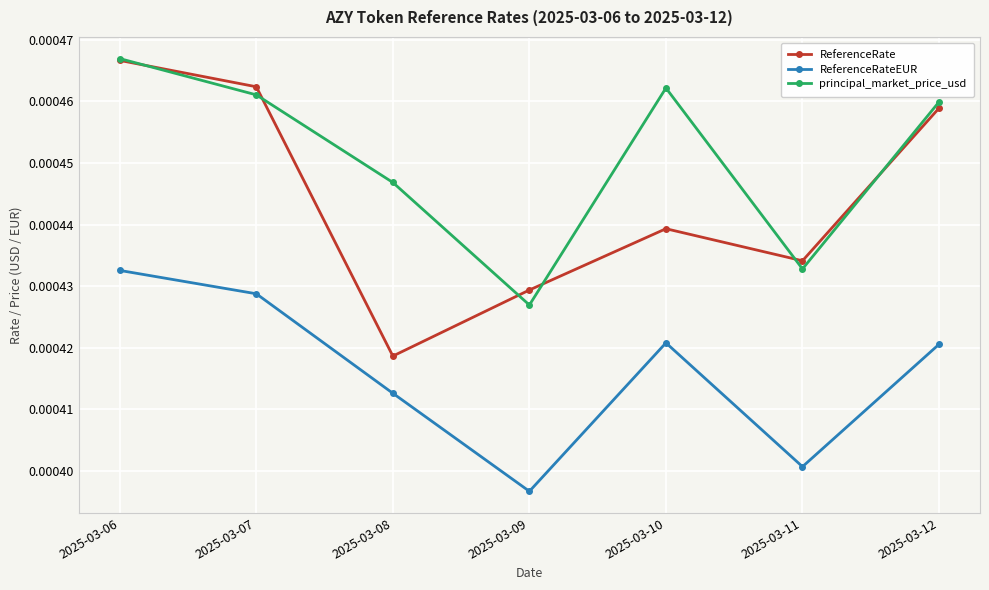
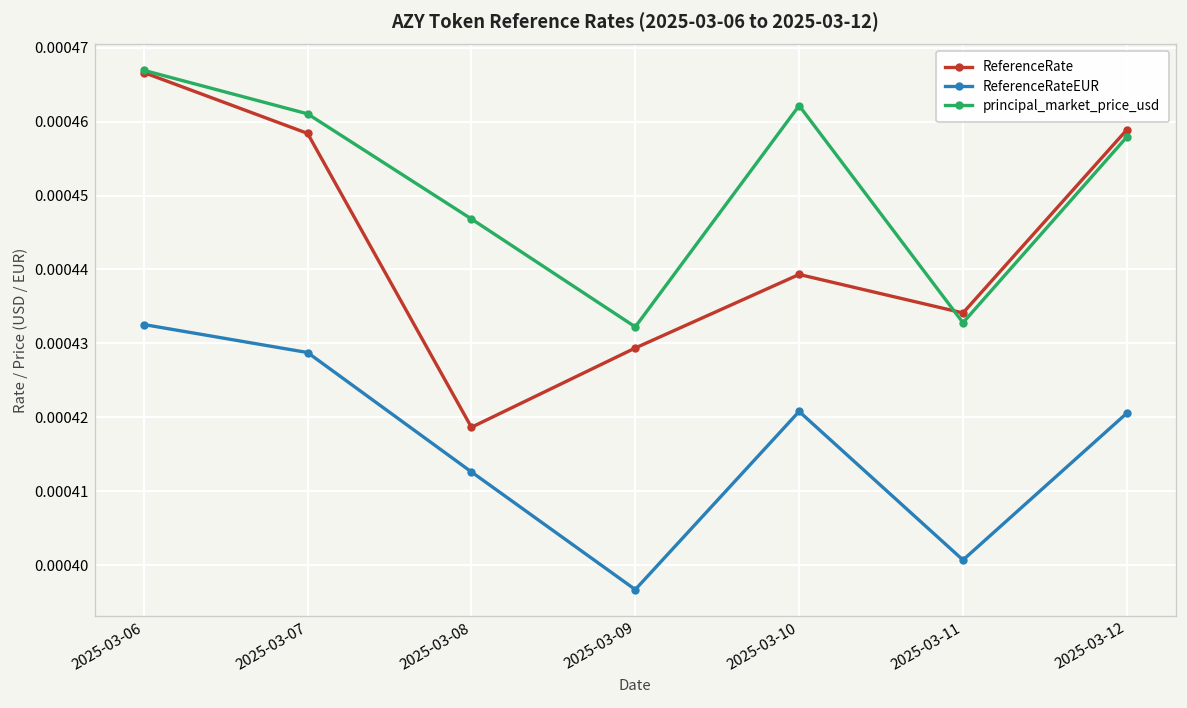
  {
    "ReferenceRate": {
-     "2025-03-07": 0.000462,
+     "2025-03-07": 0.000458,
      "2025-03-08": 0.000419,
      "2025-03-09": 0.000429,
      "2025-03-10": 0.000439,
      "2025-03-11": 0.000434,
      "2025-03-12": 0.000459
    },
    "ReferenceRateEUR": {
      "2025-03-06": 0.000433,
      "2025-03-07": 0.000429,
      "2025-03-08": 0.000413,
      "2025-03-09": 0.000397,
      "2025-03-10": 0.000421,
      "2025-03-11": 0.000401,
      "2025-03-12": 0.000421
    },
    "principal_market_price_usd": {
      "2025-03-07": 0.000461,
      "2025-03-08": 0.000447,
-     "2025-03-09": 0.000427,
+     "2025-03-09": 0.000432,
      "2025-03-10": 0.000462,
      "2025-03-11": 0.000433,
-     "2025-03-12": 0.000460
+     "2025-03-12": 0.000458
    }
  }
